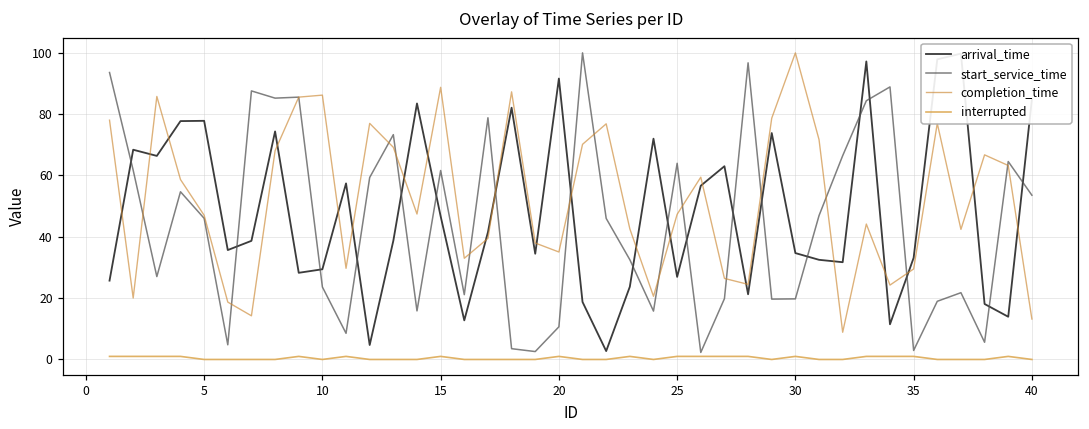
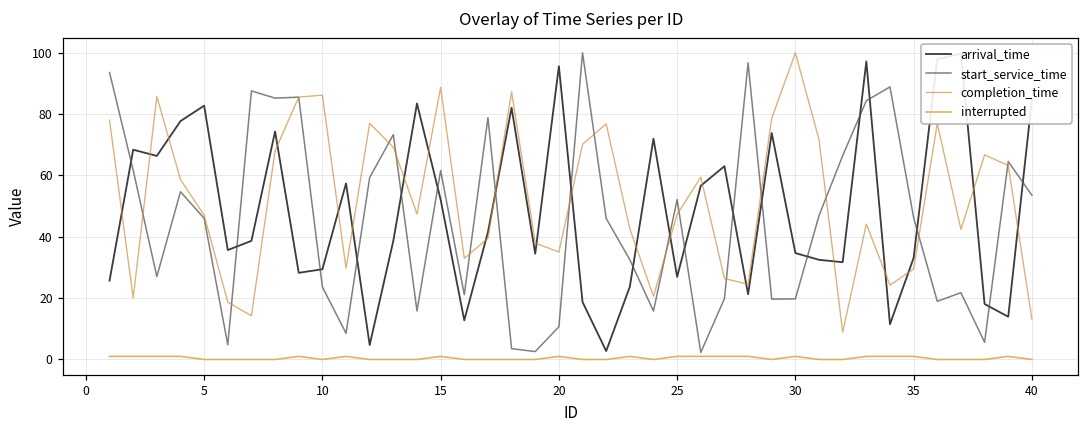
  {
    "arrival_time": {
-     "5": 78,
+     "5": 83,
      "10": 29,
-     "15": 47,
-     "20": 92,
+     "15": 52,
+     "20": 96,
      "25": 27,
      "30": 35,
      "35": 33
    },
    "start_service_time": {
      "5": 46,
      "10": 24,
      "15": 62,
      "20": 11,
-     "25": 64,
+     "25": 52,
      "30": 20,
-     "35": 3,
+     "35": 46,
      "40": 54
    }
  }
